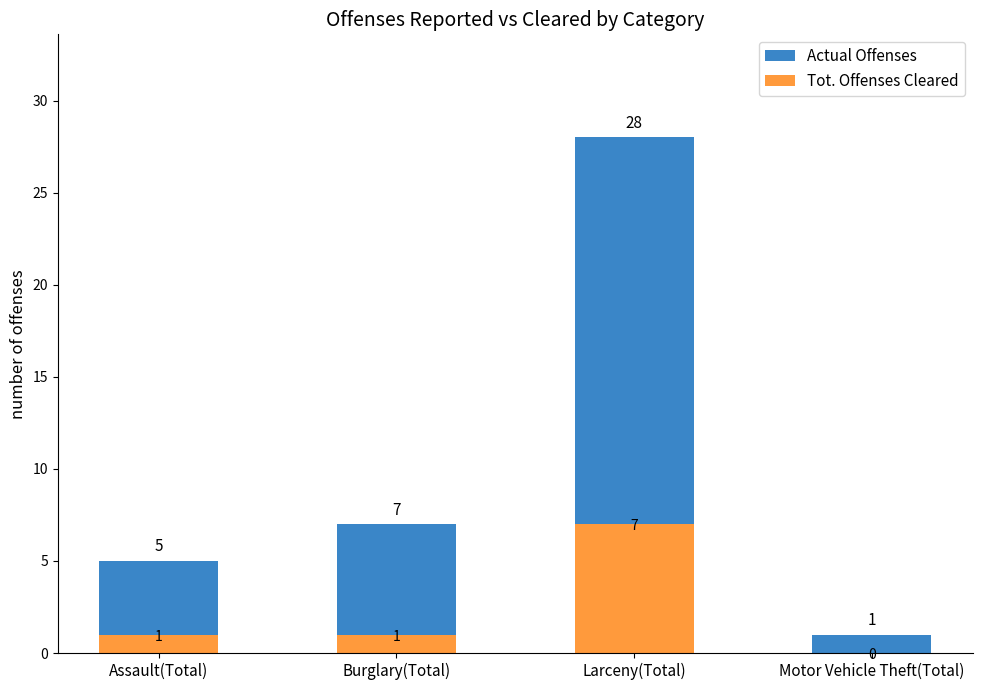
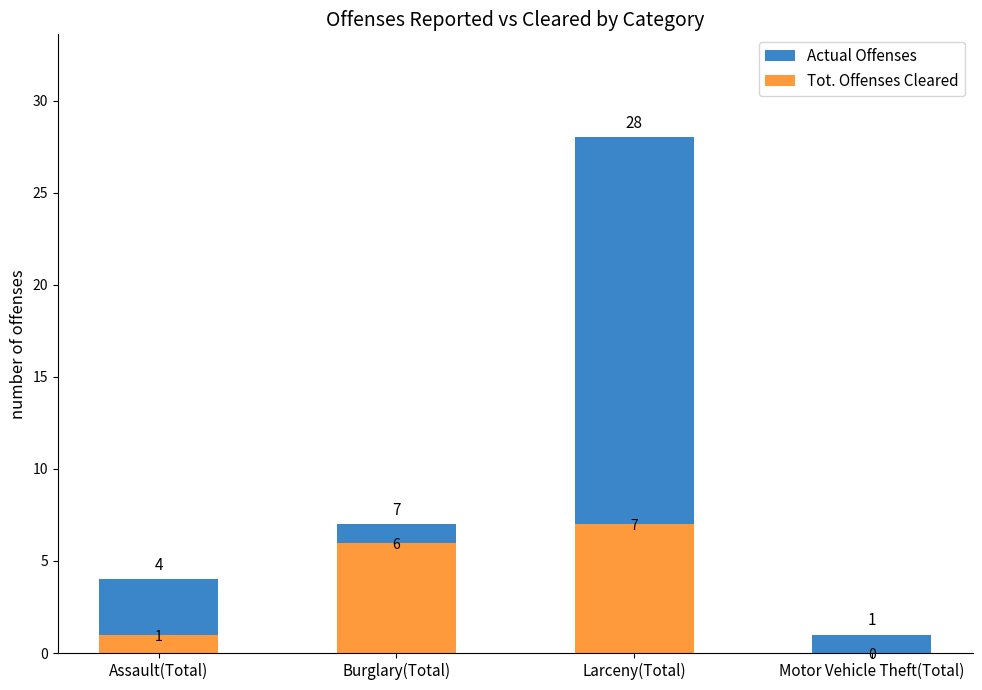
  {
    "Actual Offenses": {
-     "Assault(Total)": 5,
+     "Assault(Total)": 4,
      "Burglary(Total)": 7,
      "Larceny(Total)": 28,
      "Motor Vehicle Theft(Total)": 1
    },
    "Tot. Offenses Cleared": {
-     "Burglary(Total)": 1,
+     "Burglary(Total)": 6,
      "Motor Vehicle Theft(Total)": 0
    }
  }
